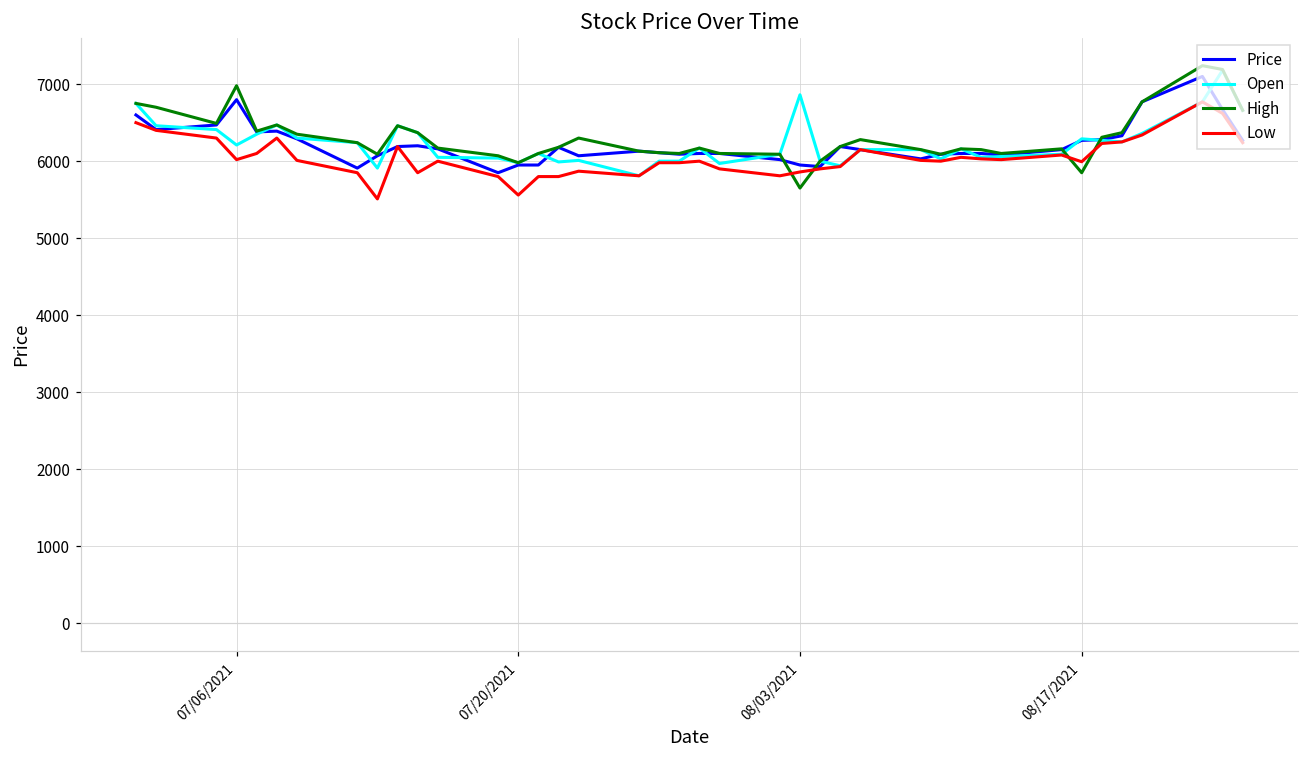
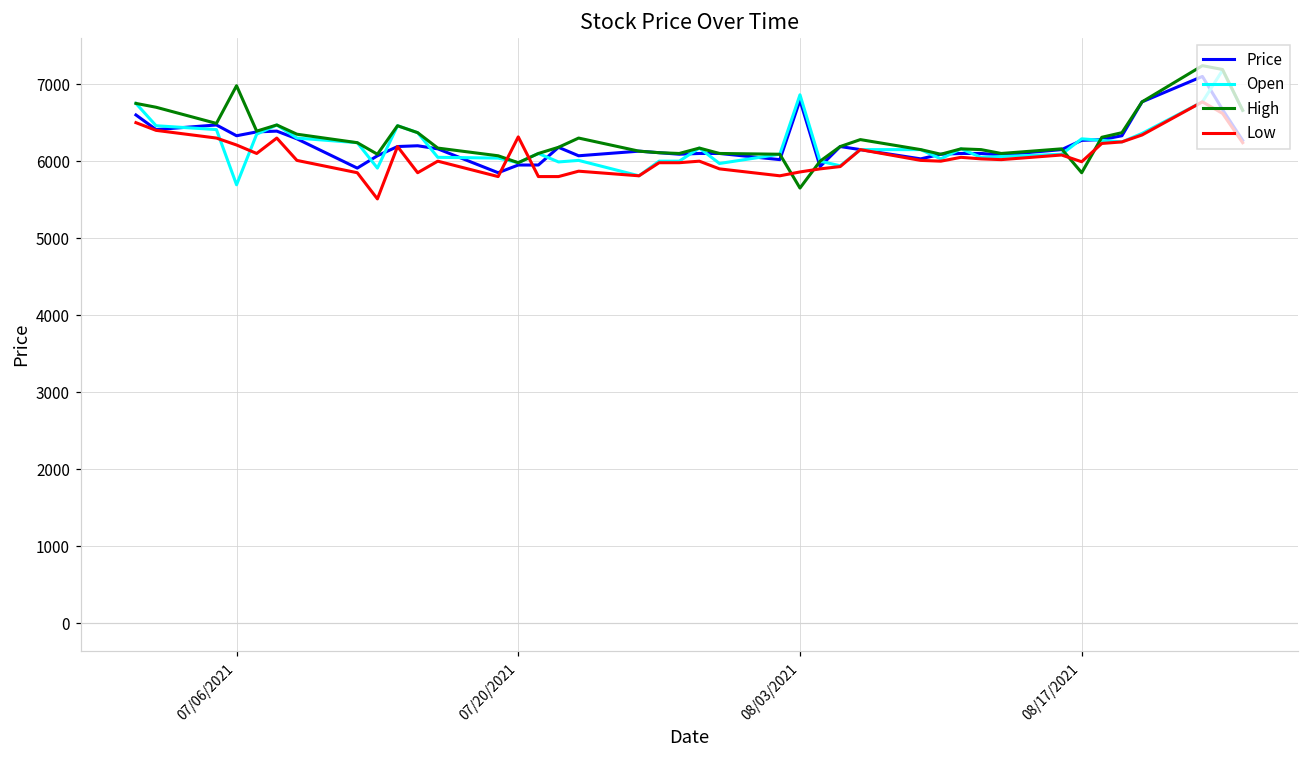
  {
    "Price": {
-     "07/06/2021": 6800,
-     "08/03/2021": 6000
+     "07/06/2021": 6300,
+     "08/03/2021": 6800
    },
    "Open": {
-     "07/06/2021": 6200,
+     "07/06/2021": 5700,
      "08/03/2021": 6900
    },
    "High": {
      "07/06/2021": 7000,
      "08/03/2021": 5700,
      "08/17/2021": 5800
    },
    "Low": {
-     "07/06/2021": 6000,
-     "07/20/2021": 5600,
+     "07/06/2021": 6200,
+     "07/20/2021": 6300,
      "08/03/2021": 5900,
      "08/17/2021": 6000
    }
  }
